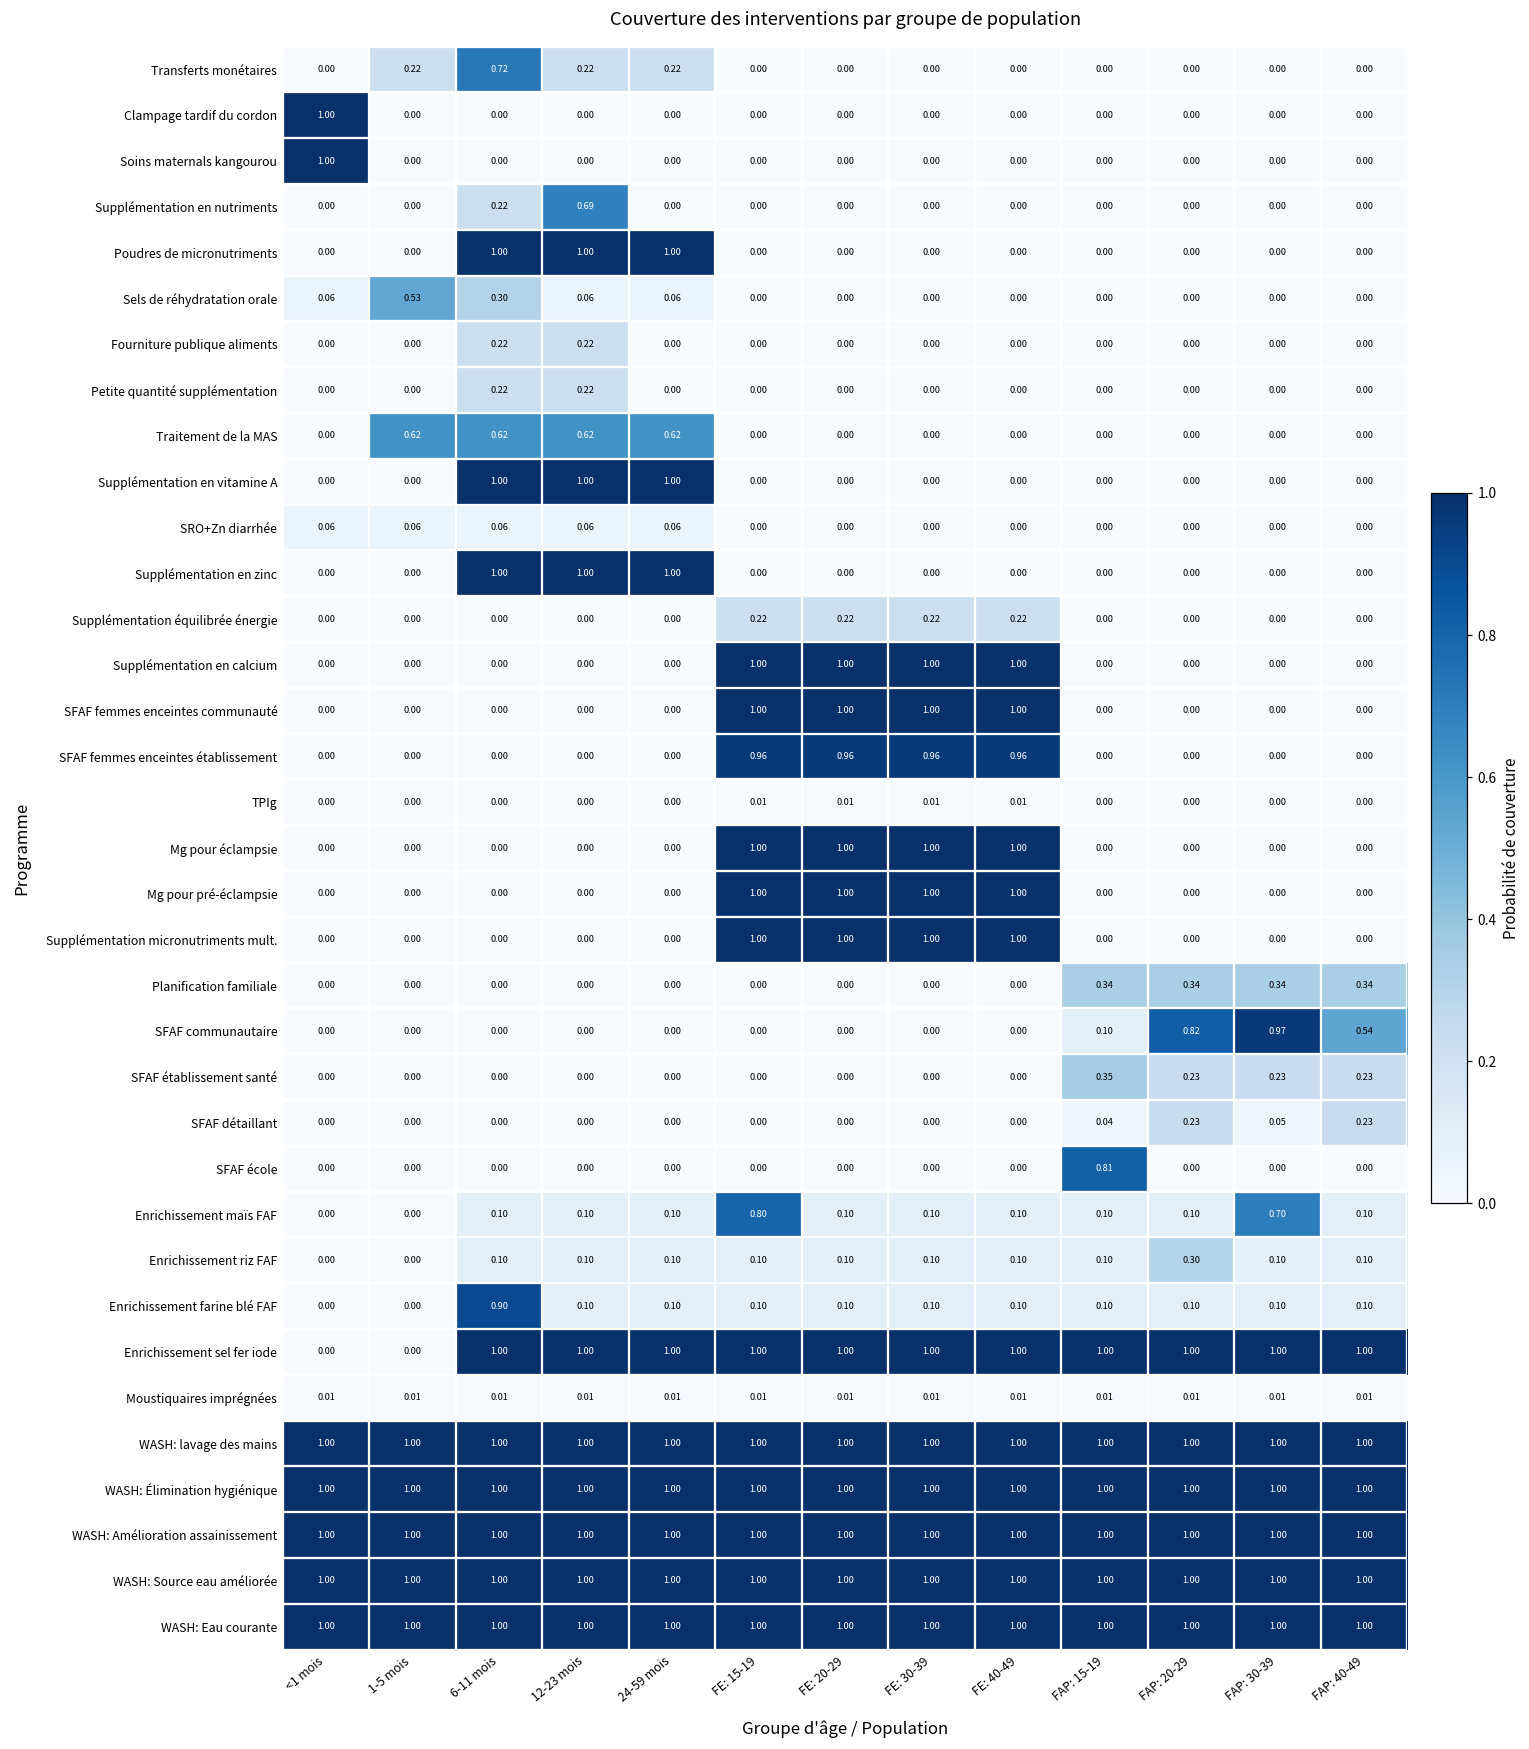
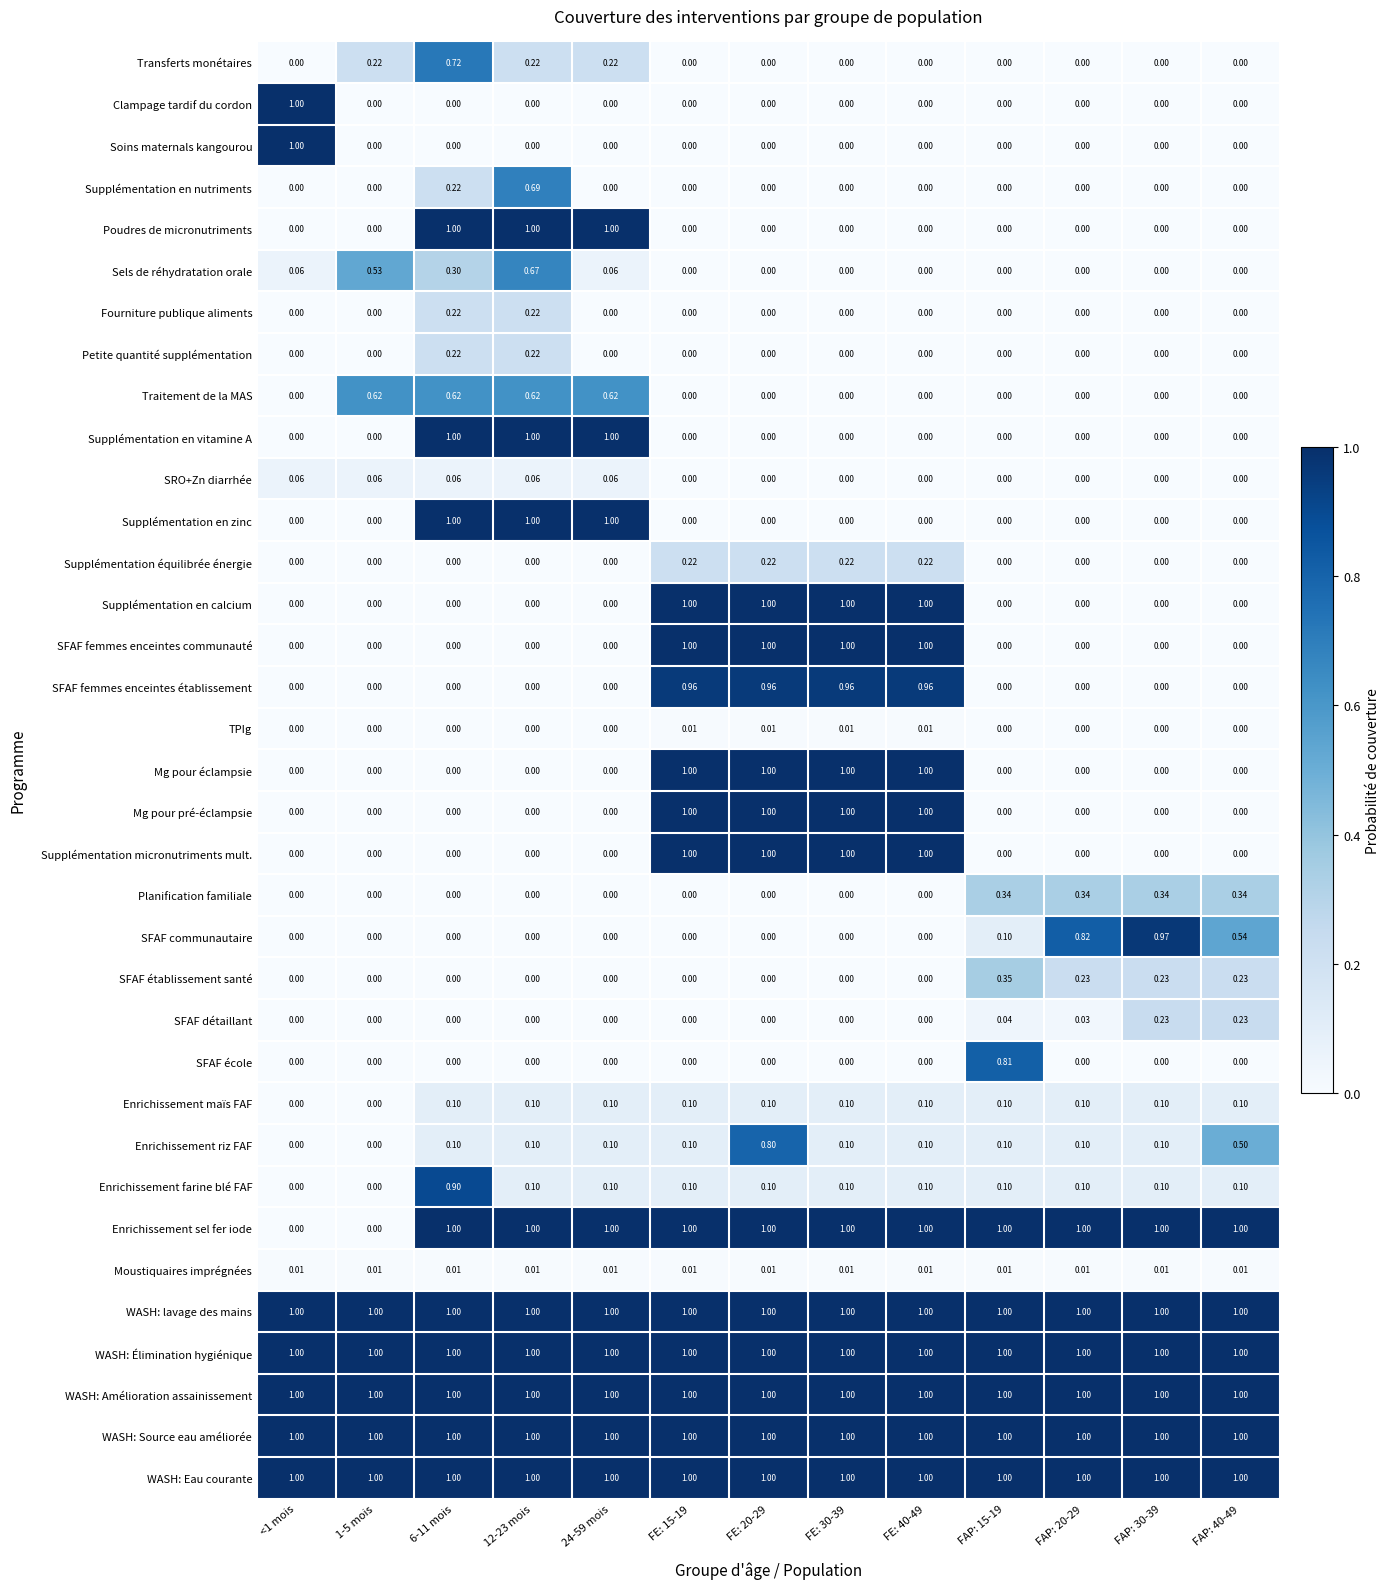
  {
    "Sels de réhydratation orale": {
      "<1 mois": 0.06,
      "1-5 mois": 0.53,
      "6-11 mois": 0.30,
-     "12-23 mois": 0.06,
+     "12-23 mois": 0.67,
      "24-59 mois": 0.06,
      "FE: 15-19": 0.00,
      "FE: 20-29": 0.00,
      "FE: 30-39": 0.00,
      "FE: 40-49": 0.00,
      "FAP: 15-19": 0.00,
      "FAP: 20-29": 0.00,
      "FAP: 30-39": 0.00,
      "FAP: 40-49": 0.00
    },
    "SFAF détaillant": {
      "<1 mois": 0.00,
      "1-5 mois": 0.00,
      "6-11 mois": 0.00,
      "12-23 mois": 0.00,
      "24-59 mois": 0.00,
      "FE: 15-19": 0.00,
      "FE: 20-29": 0.00,
      "FE: 30-39": 0.00,
      "FE: 40-49": 0.00,
      "FAP: 15-19": 0.04,
-     "FAP: 20-29": 0.23,
-     "FAP: 30-39": 0.05,
+     "FAP: 20-29": 0.03,
+     "FAP: 30-39": 0.23,
      "FAP: 40-49": 0.23
    },
    "Enrichissement maïs FAF": {
      "<1 mois": 0.00,
      "1-5 mois": 0.00,
      "6-11 mois": 0.10,
      "12-23 mois": 0.10,
      "24-59 mois": 0.10,
-     "FE: 15-19": 0.80,
+     "FE: 15-19": 0.10,
      "FE: 20-29": 0.10,
      "FE: 30-39": 0.10,
      "FE: 40-49": 0.10,
      "FAP: 15-19": 0.10,
      "FAP: 20-29": 0.10,
-     "FAP: 30-39": 0.70,
+     "FAP: 30-39": 0.10,
      "FAP: 40-49": 0.10
    },
    "Enrichissement riz FAF": {
      "<1 mois": 0.00,
      "1-5 mois": 0.00,
      "6-11 mois": 0.10,
      "12-23 mois": 0.10,
      "24-59 mois": 0.10,
      "FE: 15-19": 0.10,
-     "FE: 20-29": 0.10,
+     "FE: 20-29": 0.80,
      "FE: 30-39": 0.10,
      "FE: 40-49": 0.10,
      "FAP: 15-19": 0.10,
-     "FAP: 20-29": 0.30,
+     "FAP: 20-29": 0.10,
      "FAP: 30-39": 0.10,
-     "FAP: 40-49": 0.10
+     "FAP: 40-49": 0.50
    }
  }
